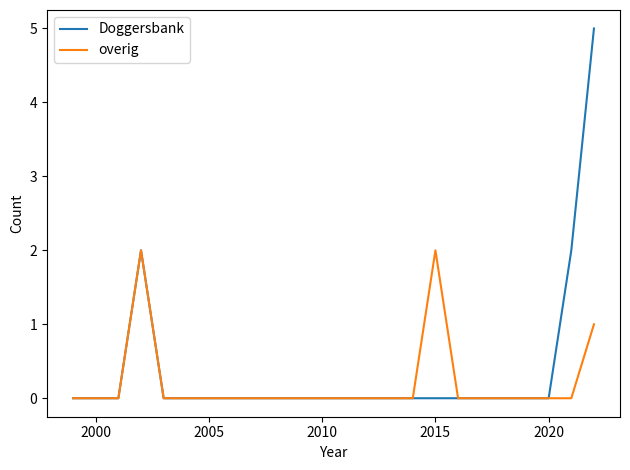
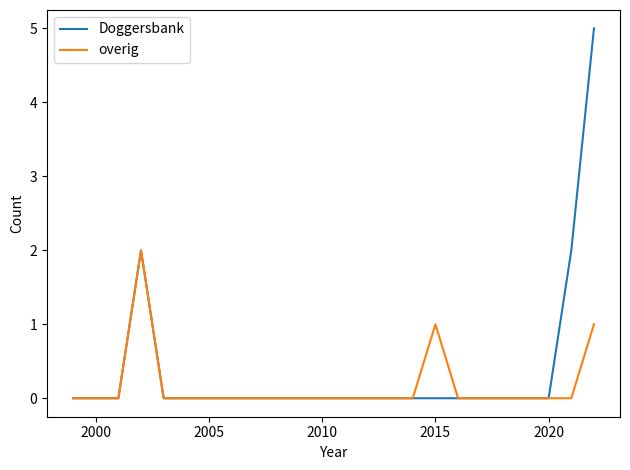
  {
    "Doggersbank": {
      "2015": 0
    },
    "overig": {
-     "2015": 2
+     "2015": 1
    }
  }
